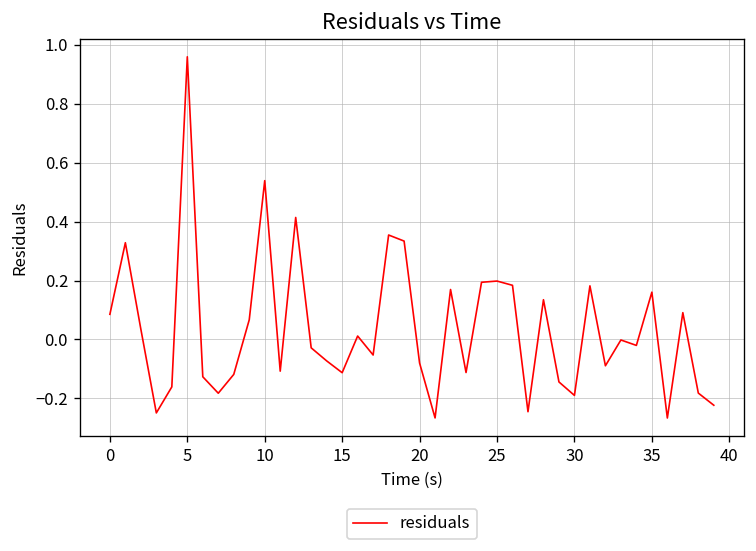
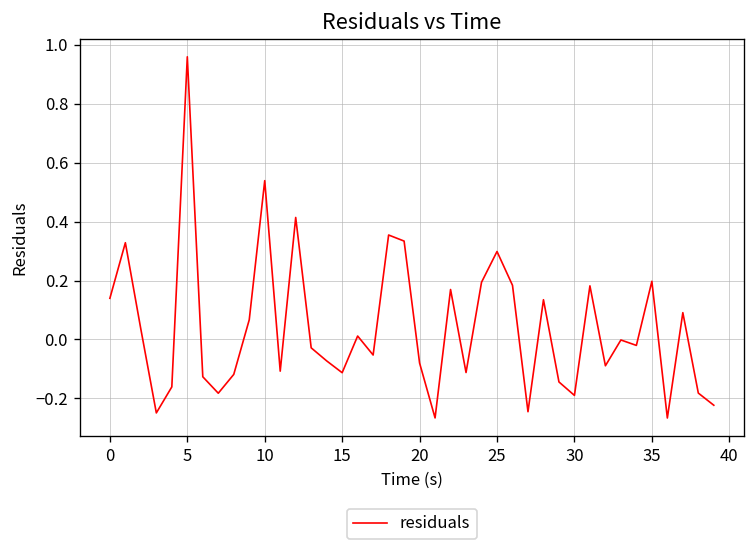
  {
-   "0": 0.09,
+   "0": 0.14,
    "5": 0.96,
    "10": 0.54,
    "15": -0.11,
    "20": -0.08,
-   "25": 0.20,
+   "25": 0.30,
    "30": -0.19,
-   "35": 0.16
+   "35": 0.20
  }
